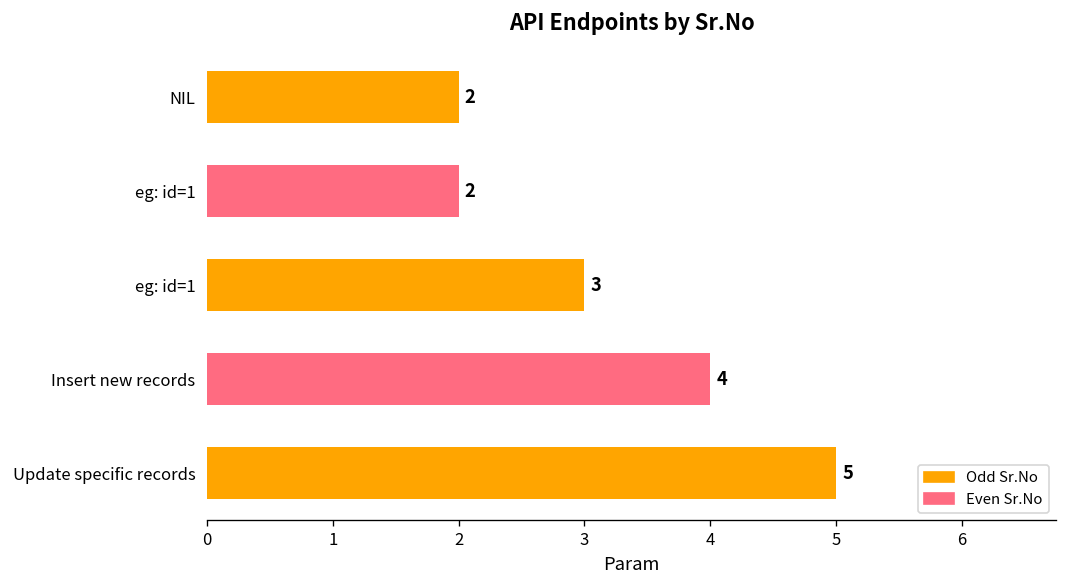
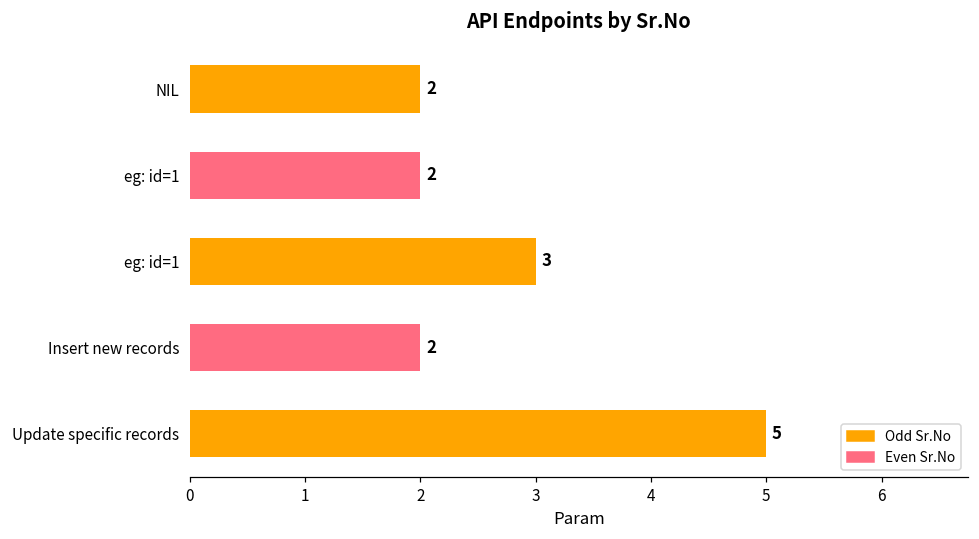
  {
    "NIL": 2,
-   "Insert new records": 4,
+   "Insert new records": 2,
    "Update specific records": 5
  }
